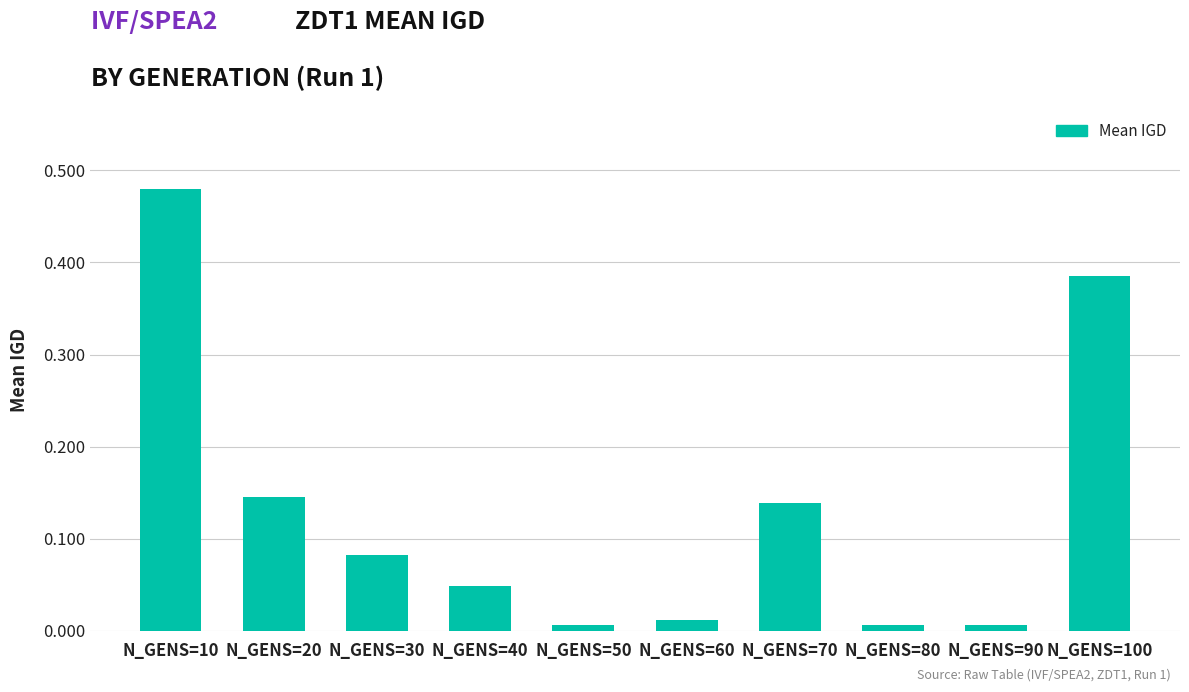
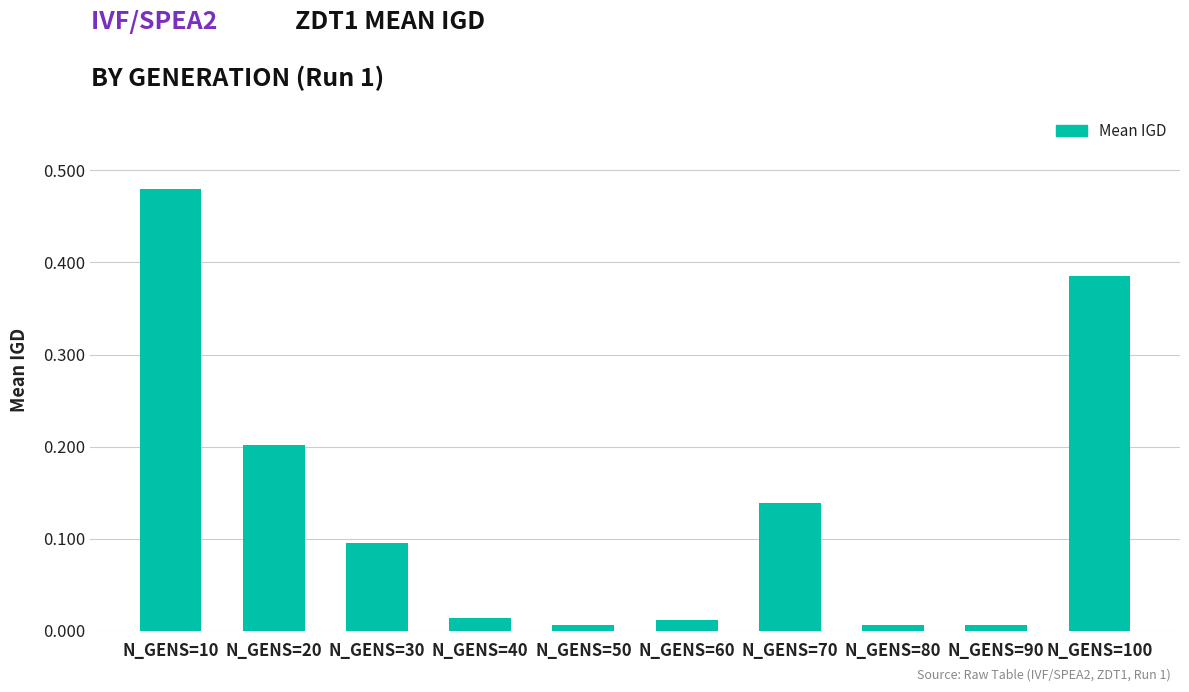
  {
    "N_GENS=10": 0.48,
-   "N_GENS=20": 0.15,
-   "N_GENS=30": 0.08,
-   "N_GENS=40": 0.05,
+   "N_GENS=20": 0.20,
+   "N_GENS=30": 0.10,
+   "N_GENS=40": 0.01,
    "N_GENS=50": 0.01,
    "N_GENS=60": 0.01,
    "N_GENS=70": 0.14,
    "N_GENS=80": 0.01,
    "N_GENS=90": 0.01,
    "N_GENS=100": 0.39
  }
